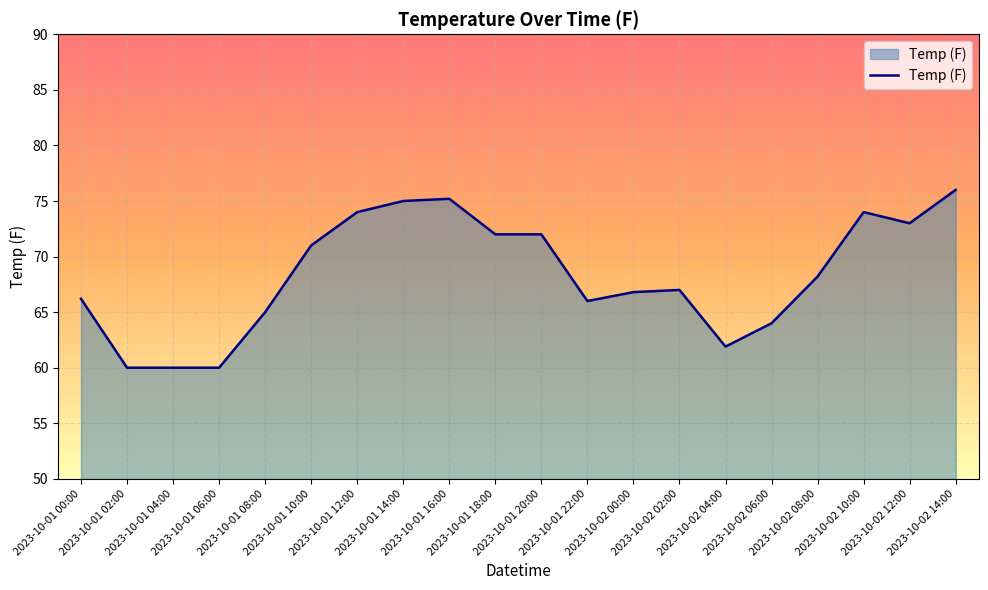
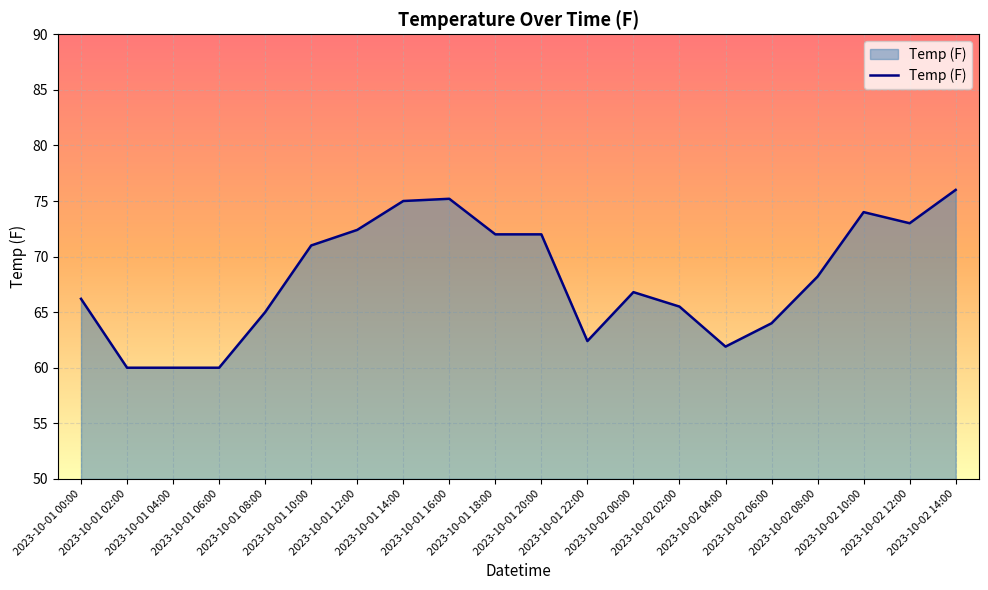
  {
    "2023-10-01 00:00": 66.2,
    "2023-10-01 02:00": 60.0,
    "2023-10-01 04:00": 60.0,
    "2023-10-01 06:00": 60.0,
    "2023-10-01 08:00": 65.0,
    "2023-10-01 10:00": 71.0,
-   "2023-10-01 12:00": 74.0,
+   "2023-10-01 12:00": 72.4,
    "2023-10-01 14:00": 75.0,
    "2023-10-01 16:00": 75.2,
    "2023-10-01 18:00": 72.0,
    "2023-10-01 20:00": 72.0,
-   "2023-10-01 22:00": 66.0,
+   "2023-10-01 22:00": 62.4,
    "2023-10-02 00:00": 66.8,
-   "2023-10-02 02:00": 67.0,
+   "2023-10-02 02:00": 65.5,
    "2023-10-02 04:00": 61.9,
    "2023-10-02 06:00": 64.0,
    "2023-10-02 08:00": 68.2,
    "2023-10-02 10:00": 74.0,
    "2023-10-02 12:00": 73.0,
    "2023-10-02 14:00": 76.0
  }
